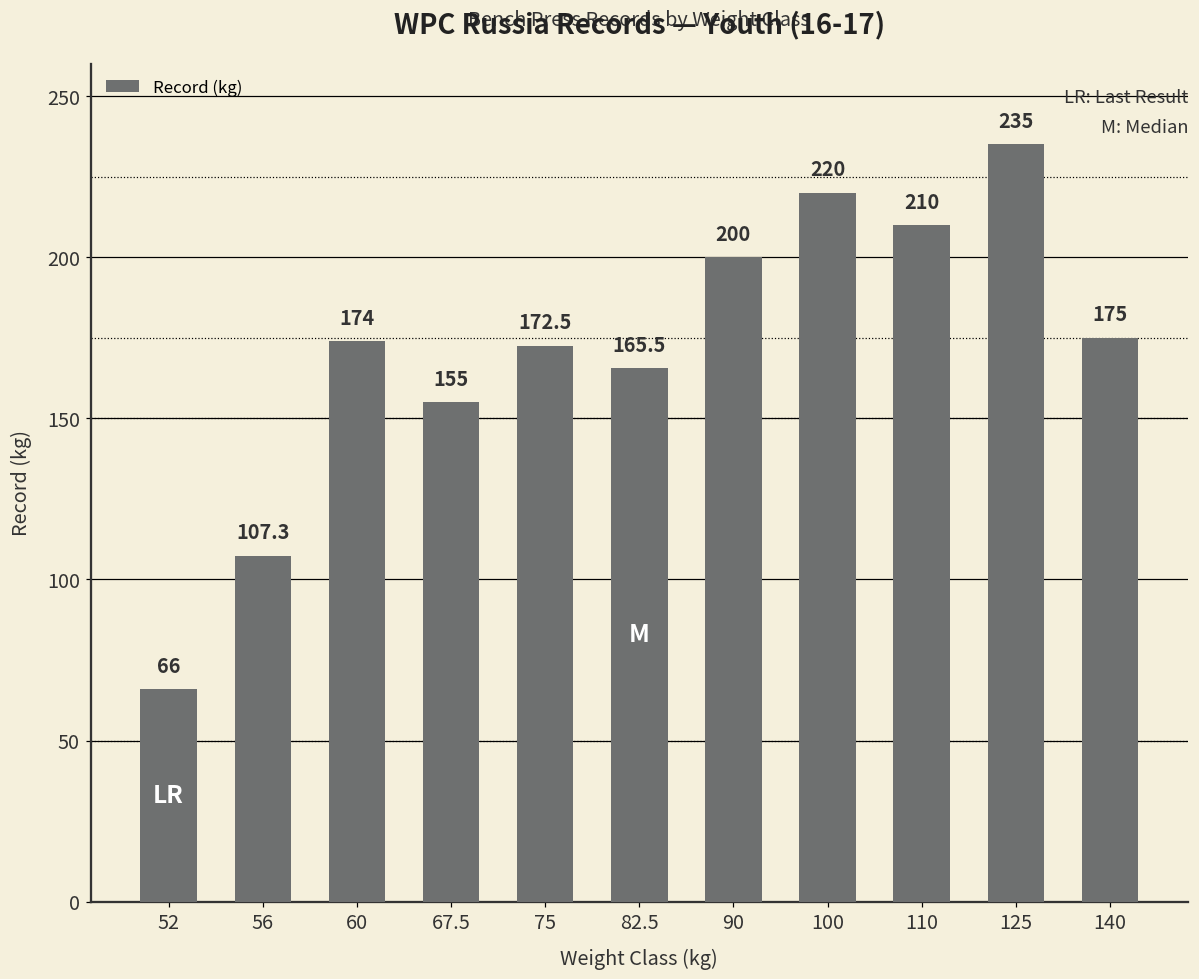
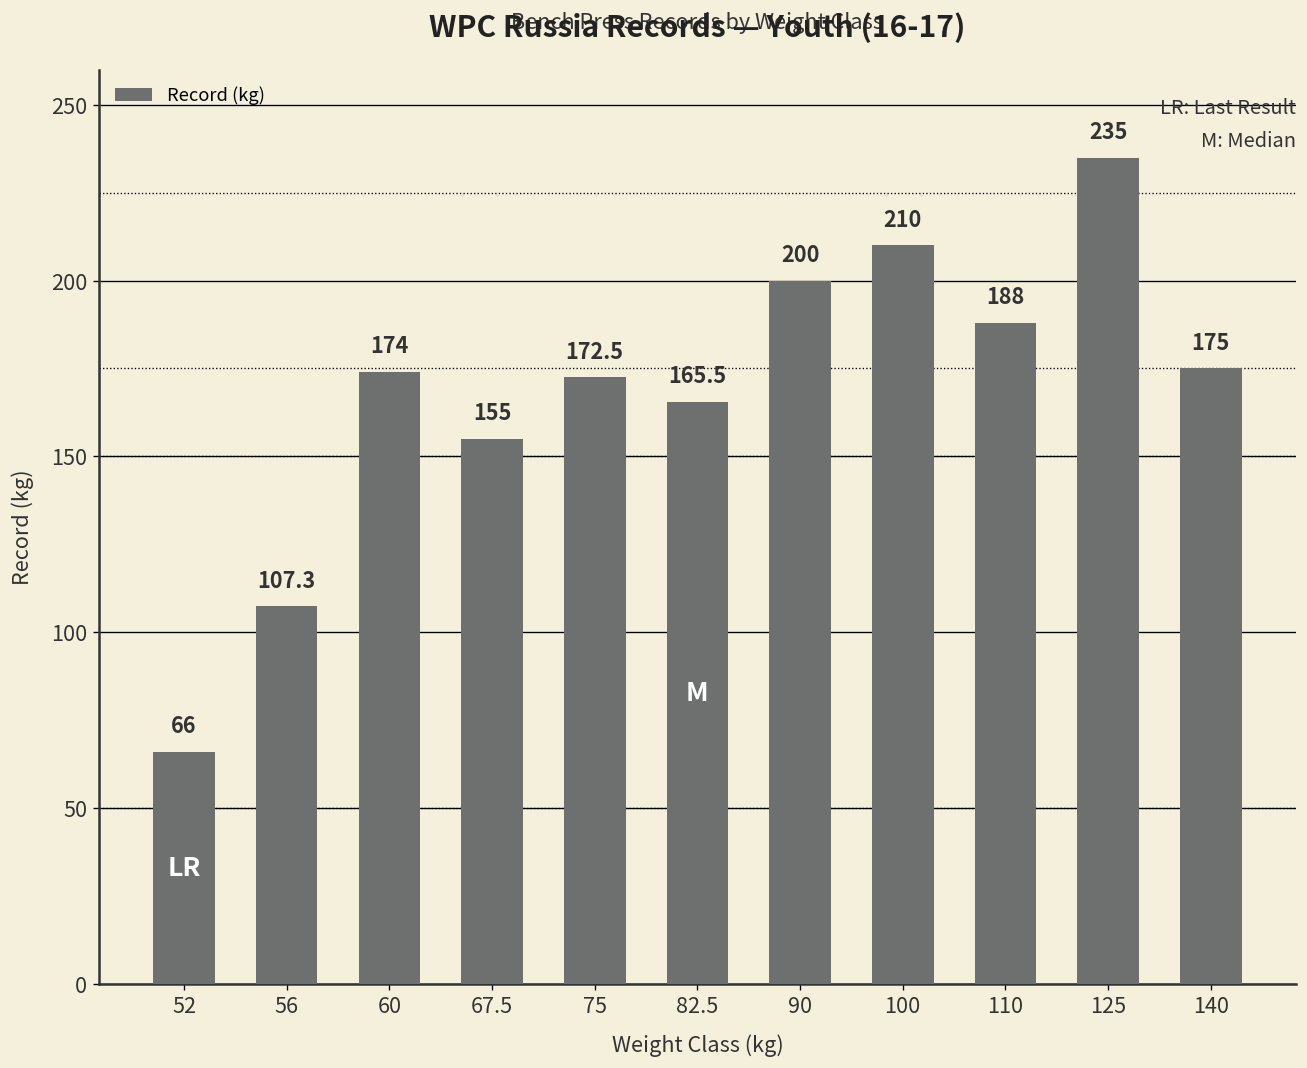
  {
    "52": 66,
    "56": 107.3,
    "60": 174,
    "67.5": 155,
    "75": 172.5,
    "82.5": 165.5,
    "90": 200,
-   "100": 220,
-   "110": 210,
+   "100": 210,
+   "110": 188,
    "125": 235,
    "140": 175
  }
